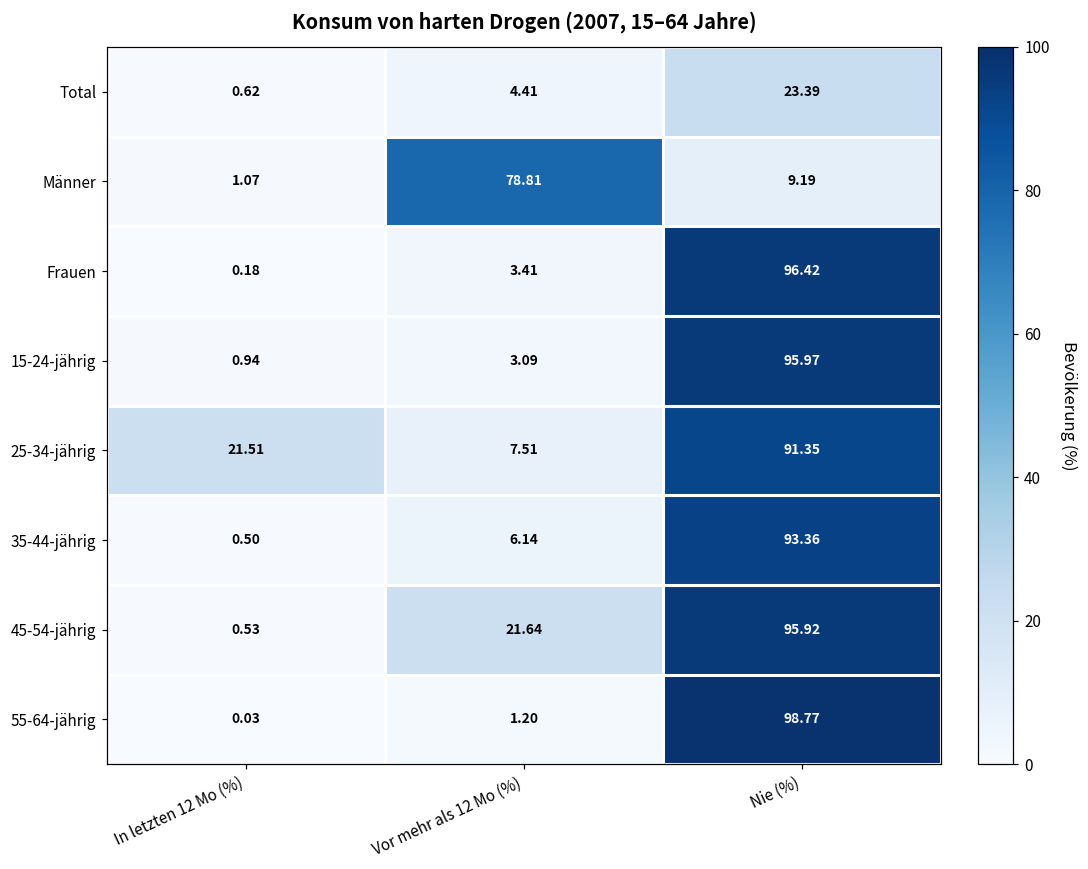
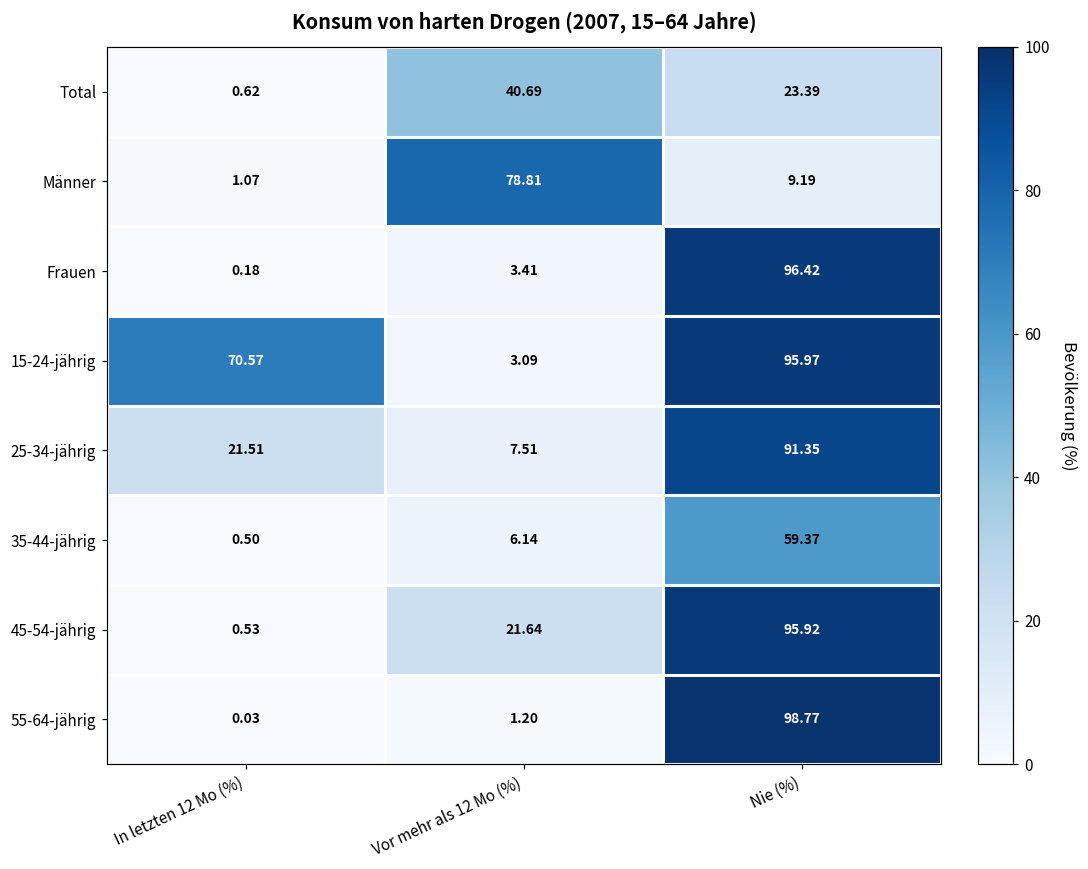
  {
    "Total": {
      "In letzten 12 Mo (%)": 0.62,
-     "Vor mehr als 12 Mo (%)": 4.41,
+     "Vor mehr als 12 Mo (%)": 40.69,
      "Nie (%)": 23.39
    },
    "Männer": {
      "In letzten 12 Mo (%)": 1.07,
      "Vor mehr als 12 Mo (%)": 78.81,
      "Nie (%)": 9.19
    },
    "Frauen": {
      "In letzten 12 Mo (%)": 0.18,
      "Vor mehr als 12 Mo (%)": 3.41,
      "Nie (%)": 96.42
    },
    "15-24-jährig": {
-     "In letzten 12 Mo (%)": 0.94,
+     "In letzten 12 Mo (%)": 70.57,
      "Vor mehr als 12 Mo (%)": 3.09,
      "Nie (%)": 95.97
    },
    "25-34-jährig": {
      "In letzten 12 Mo (%)": 21.51,
      "Vor mehr als 12 Mo (%)": 7.51,
      "Nie (%)": 91.35
    },
    "35-44-jährig": {
      "In letzten 12 Mo (%)": 0.50,
      "Vor mehr als 12 Mo (%)": 6.14,
-     "Nie (%)": 93.36
+     "Nie (%)": 59.37
    },
    "45-54-jährig": {
      "In letzten 12 Mo (%)": 0.53,
      "Vor mehr als 12 Mo (%)": 21.64,
      "Nie (%)": 95.92
    },
    "55-64-jährig": {
      "In letzten 12 Mo (%)": 0.03,
      "Vor mehr als 12 Mo (%)": 1.20,
      "Nie (%)": 98.77
    }
  }
